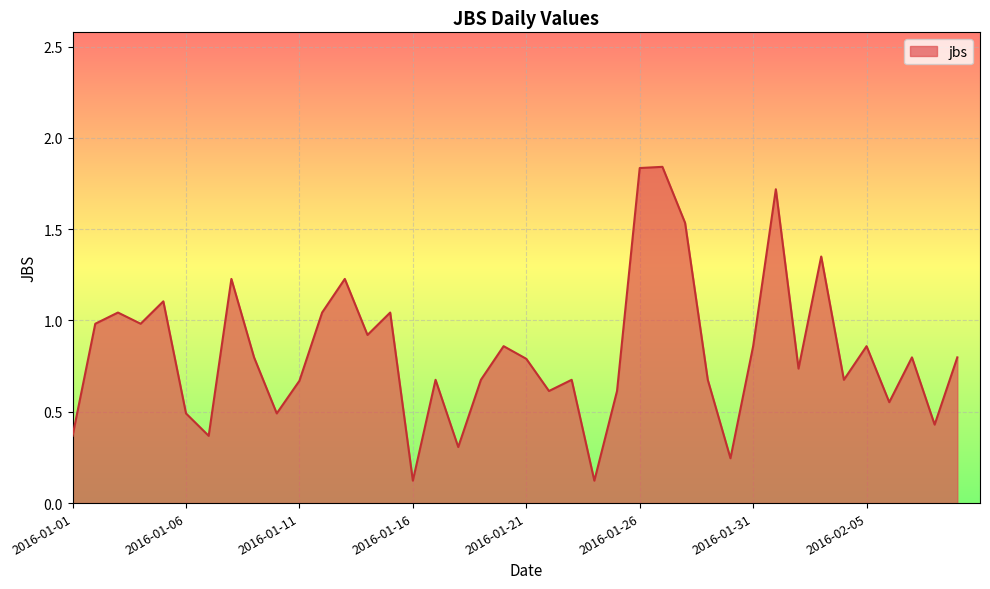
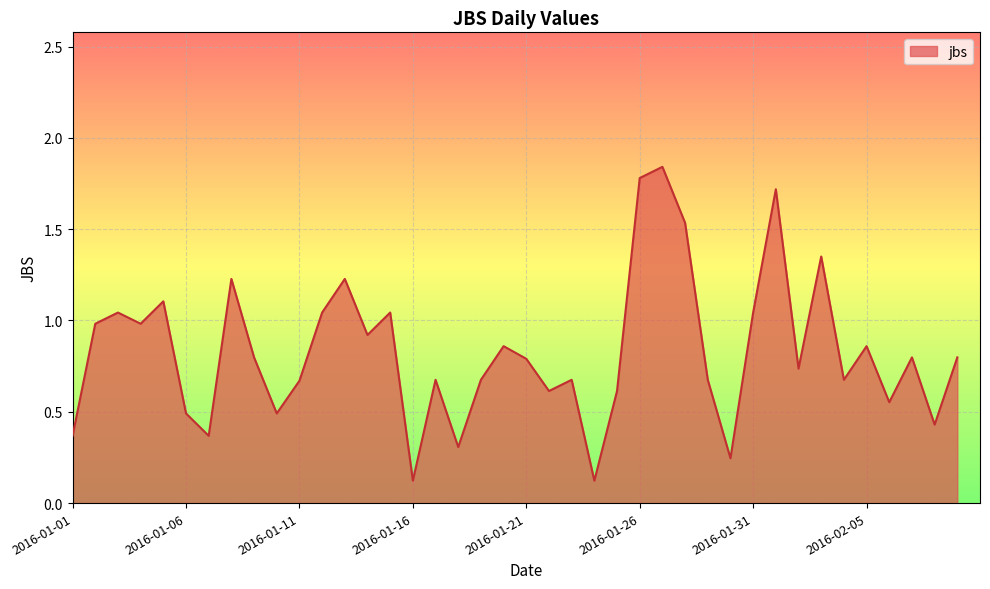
  {
    "2016-01-01": 0.37,
    "2016-01-06": 0.49,
    "2016-01-11": 0.67,
    "2016-01-16": 0.12,
    "2016-01-21": 0.79,
-   "2016-01-26": 1.83,
-   "2016-01-31": 0.86,
+   "2016-01-26": 1.78,
+   "2016-01-31": 1.04,
    "2016-02-05": 0.86
  }
